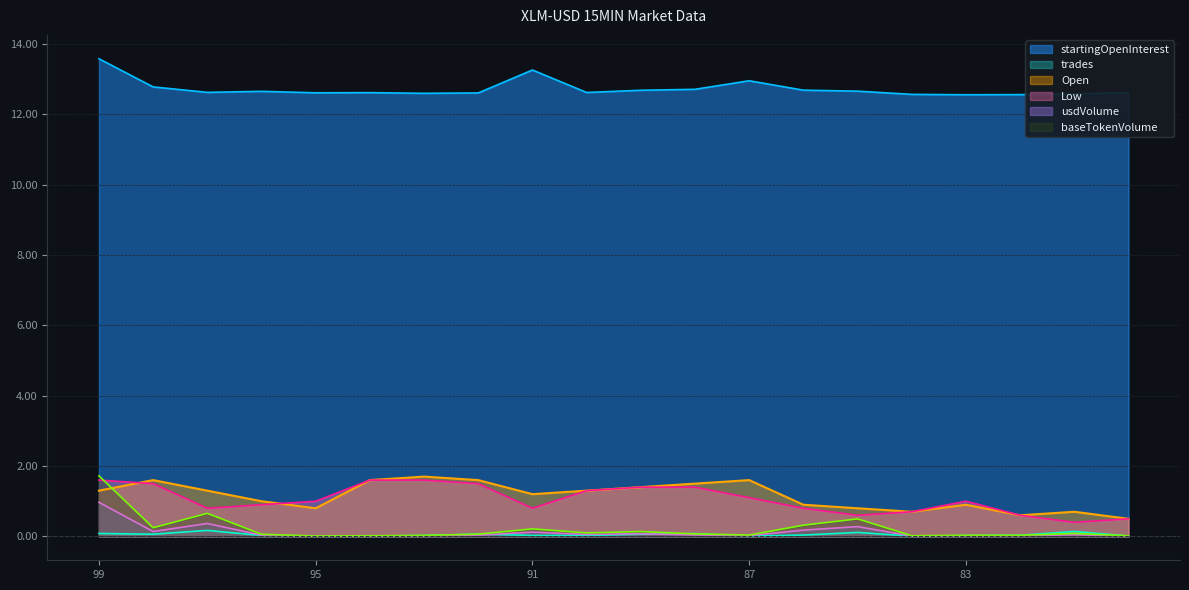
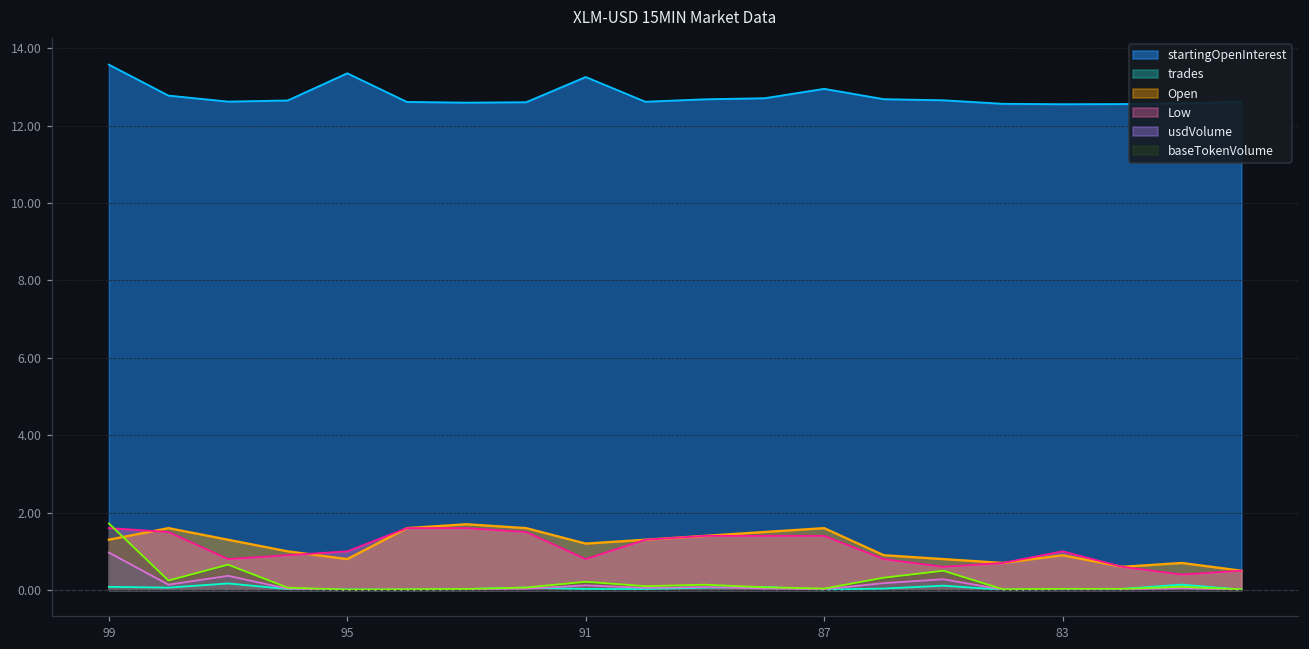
  {
    "startingOpenInterest": {
      "99": 13.6,
-     "95": 12.6,
+     "95": 13.4,
      "91": 13.3,
      "87": 13.0,
      "83": 12.6
    },
    "trades": {
      "99": 0.1,
      "91": 0.0
    },
    "Open": {
      "99": 1.3,
      "95": 0.8,
      "91": 1.2,
      "87": 1.6,
      "83": 0.9
    },
    "Low": {
      "99": 1.6,
      "95": 1.0,
      "91": 0.8,
-     "87": 1.1,
+     "87": 1.4,
      "83": 1.0
    },
    "usdVolume": {
      "99": 1.0,
      "91": 0.1
    },
    "baseTokenVolume": {
      "99": 1.7,
      "91": 0.2
    }
  }
